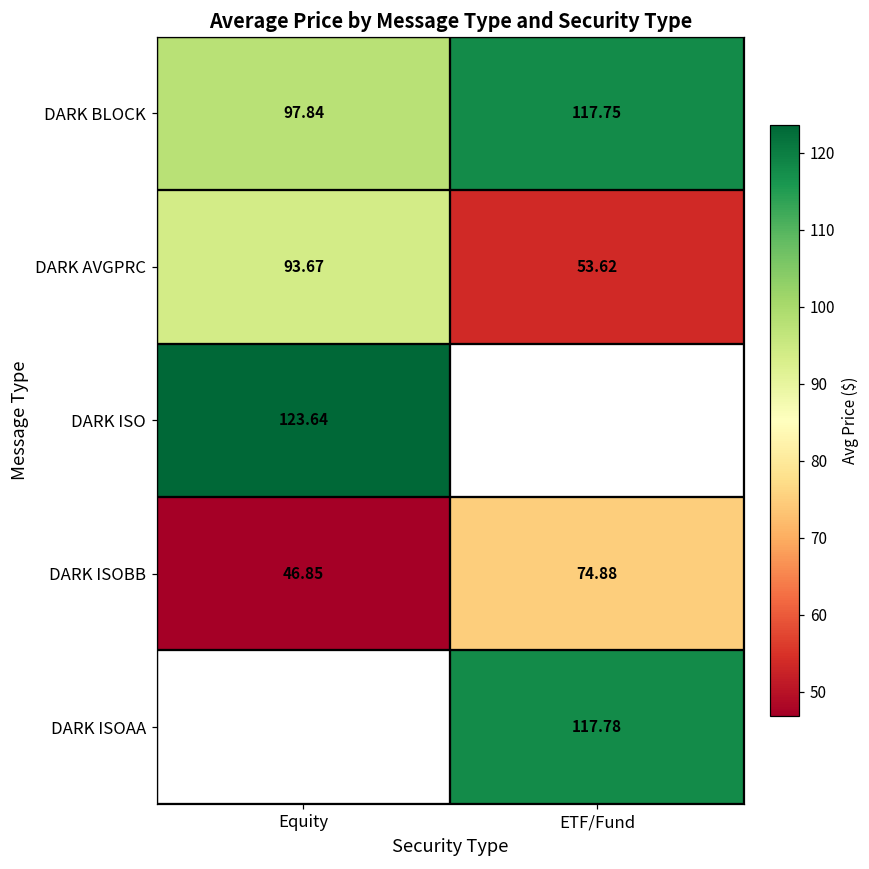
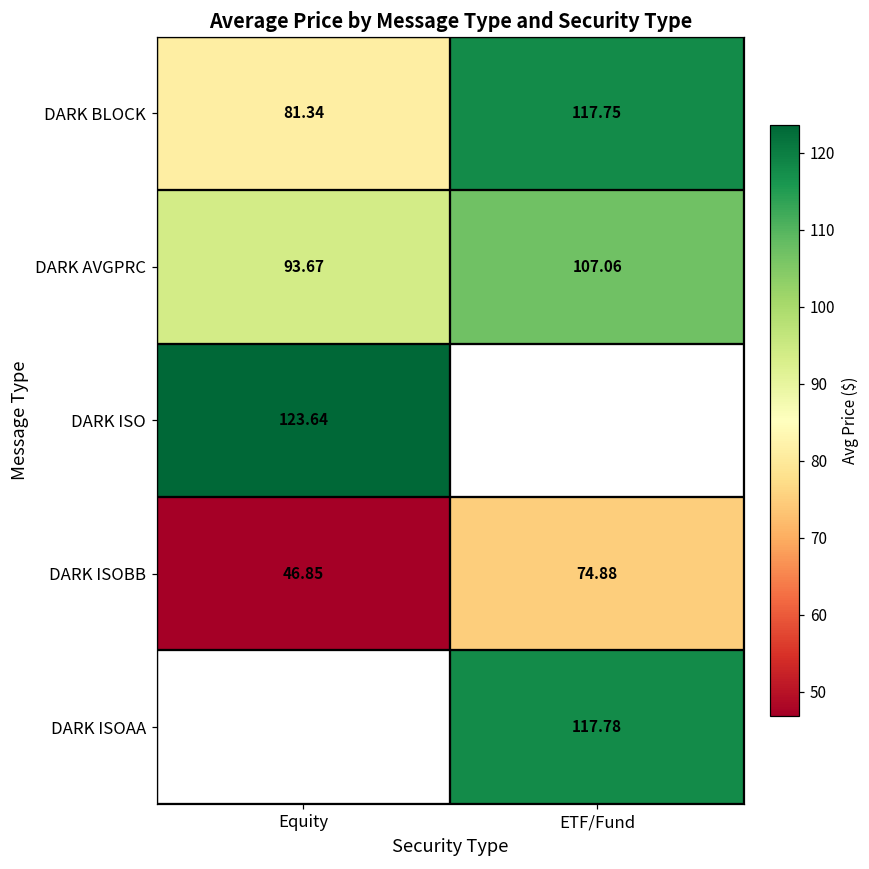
  {
    "DARK BLOCK": {
-     "Equity": 97.84,
+     "Equity": 81.34,
      "ETF/Fund": 117.75
    },
    "DARK AVGPRC": {
      "Equity": 93.67,
-     "ETF/Fund": 53.62
+     "ETF/Fund": 107.06
    },
    "DARK ISO": {
      "Equity": 123.64
    },
    "DARK ISOBB": {
      "Equity": 46.85,
      "ETF/Fund": 74.88
    },
    "DARK ISOAA": {
      "ETF/Fund": 117.78
    }
  }
